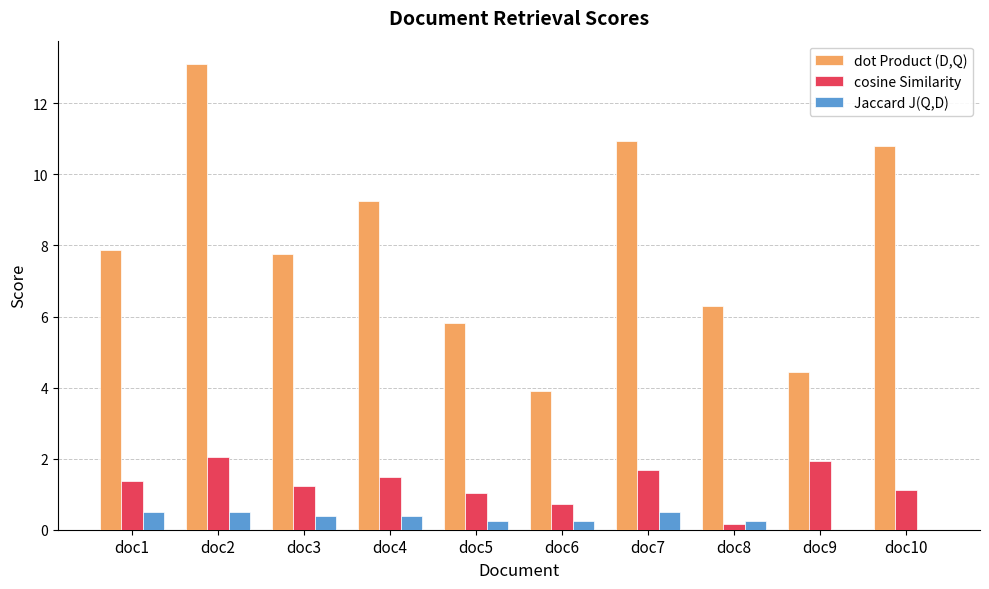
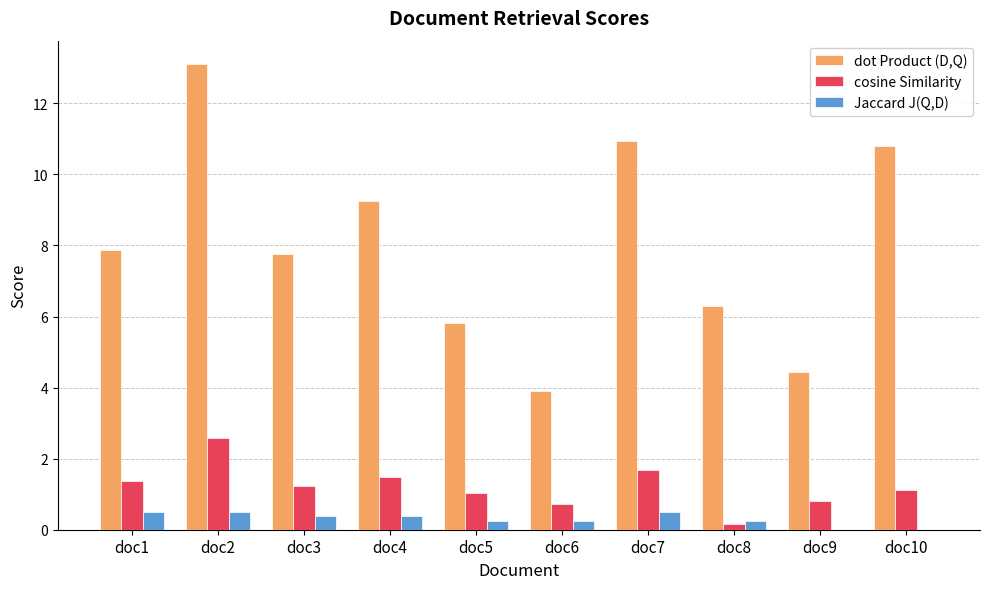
  {
    "dot Product (D,Q)": {
      "doc1": 7.9,
      "doc2": 13.1,
      "doc3": 7.8,
      "doc4": 9.3,
      "doc5": 5.8,
      "doc6": 3.9,
      "doc7": 10.9,
      "doc8": 6.3,
      "doc9": 4.4,
      "doc10": 10.8
    },
    "cosine Similarity": {
      "doc1": 1.4,
-     "doc2": 2.1,
+     "doc2": 2.6,
      "doc3": 1.2,
      "doc4": 1.5,
      "doc5": 1.0,
      "doc6": 0.7,
      "doc7": 1.7,
      "doc8": 0.1,
-     "doc9": 1.9,
+     "doc9": 0.8,
      "doc10": 1.1
    },
    "Jaccard J(Q,D)": {
      "doc1": 0.5,
      "doc2": 0.5,
      "doc3": 0.4,
      "doc4": 0.4,
      "doc5": 0.3,
      "doc6": 0.3,
      "doc7": 0.5,
      "doc8": 0.3,
      "doc9": 0.0,
      "doc10": 0.0
    }
  }
